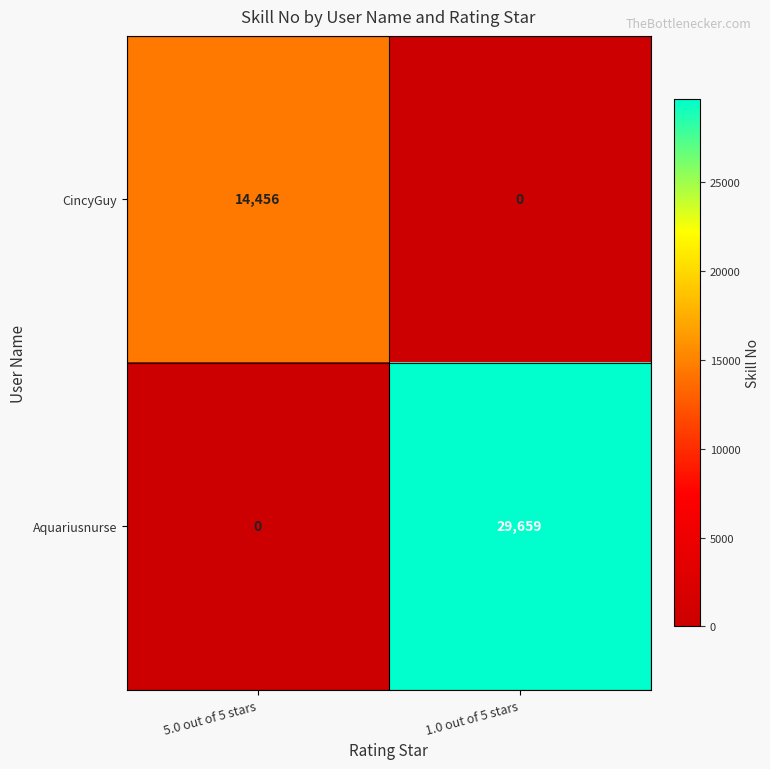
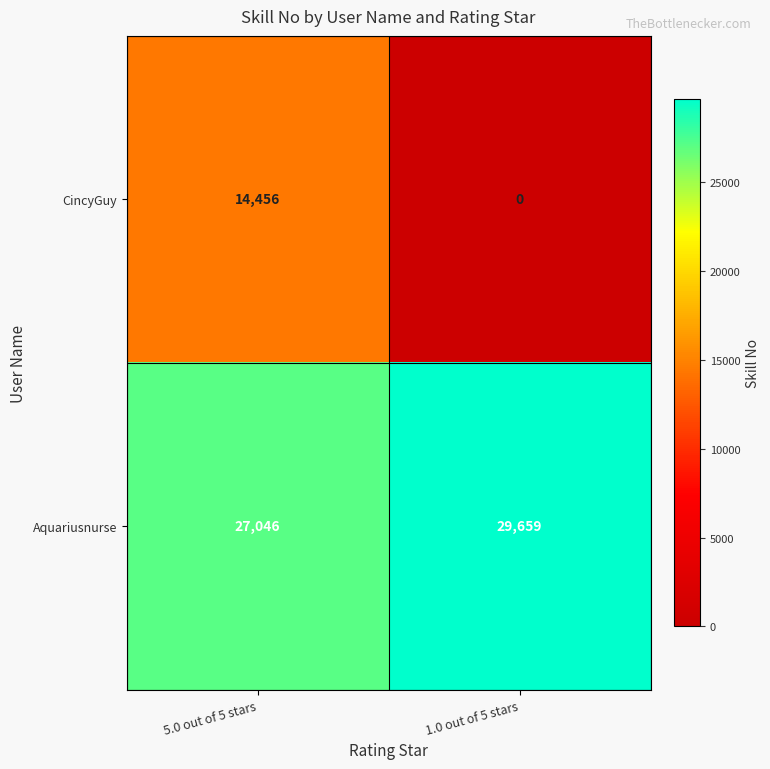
  {
    "CincyGuy": {
      "5.0 out of 5 stars": "14,456",
      "1.0 out of 5 stars": "0"
    },
    "Aquariusnurse": {
-     "5.0 out of 5 stars": "0",
+     "5.0 out of 5 stars": "27,046",
      "1.0 out of 5 stars": "29,659"
    }
  }
